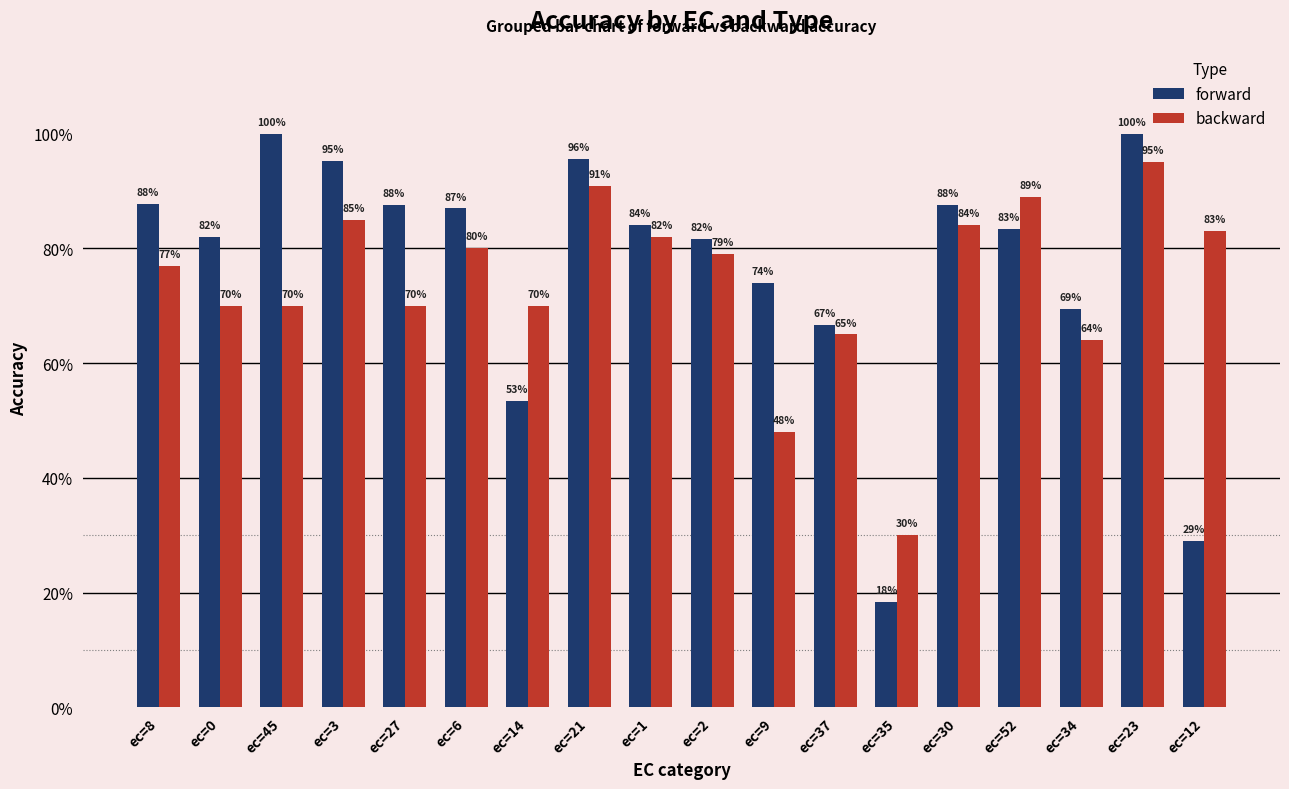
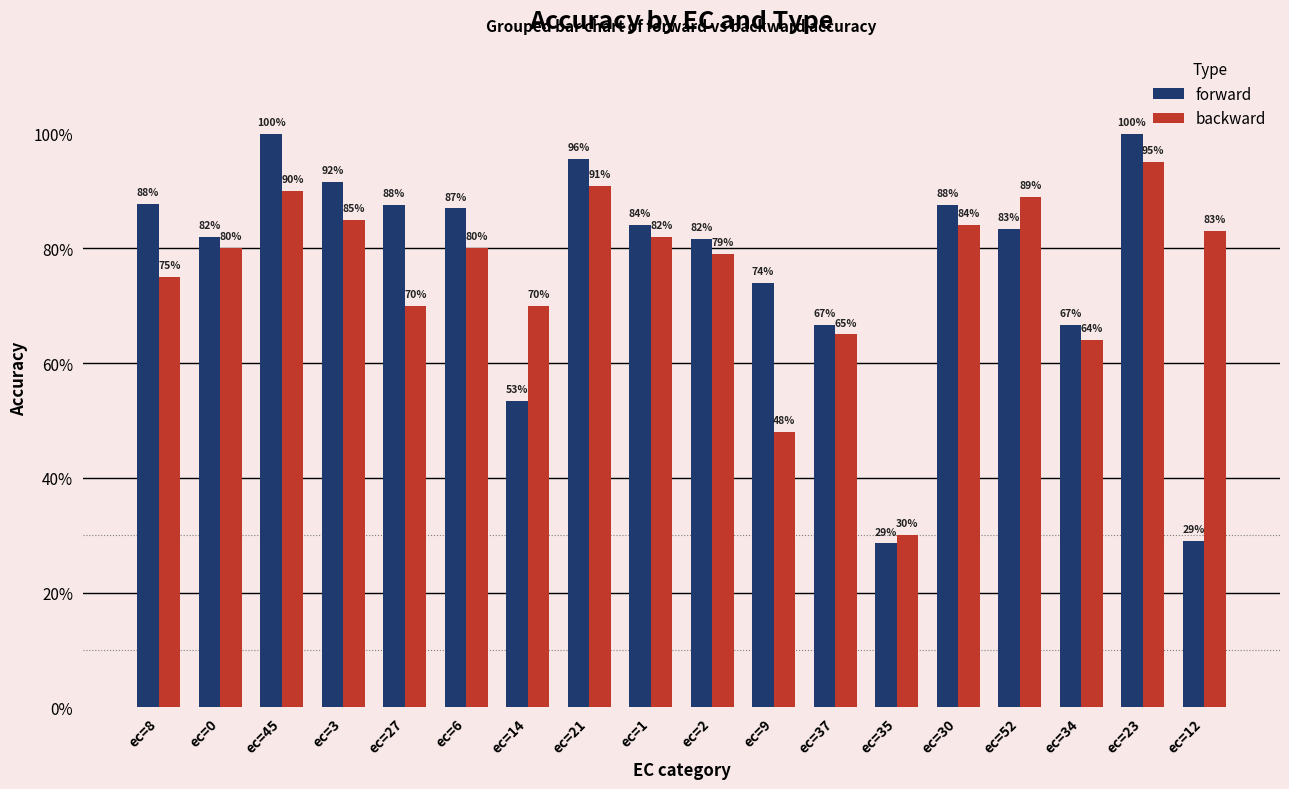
  {
    "forward": {
      "ec=8": "88%",
      "ec=0": "82%",
      "ec=45": "100%",
-     "ec=3": "95%",
+     "ec=3": "92%",
      "ec=27": "88%",
      "ec=6": "87%",
      "ec=14": "53%",
      "ec=21": "96%",
      "ec=1": "84%",
      "ec=2": "82%",
      "ec=9": "74%",
      "ec=37": "67%",
-     "ec=35": "18%",
+     "ec=35": "29%",
      "ec=30": "88%",
      "ec=52": "83%",
-     "ec=34": "69%",
+     "ec=34": "67%",
      "ec=23": "100%",
      "ec=12": "29%"
    },
    "backward": {
-     "ec=8": "77%",
-     "ec=0": "70%",
-     "ec=45": "70%",
+     "ec=8": "75%",
+     "ec=0": "80%",
+     "ec=45": "90%",
      "ec=3": "85%",
      "ec=27": "70%",
      "ec=6": "80%",
      "ec=14": "70%",
      "ec=21": "91%",
      "ec=1": "82%",
      "ec=2": "79%",
      "ec=9": "48%",
      "ec=37": "65%",
      "ec=35": "30%",
      "ec=30": "84%",
      "ec=52": "89%",
      "ec=34": "64%",
      "ec=23": "95%",
      "ec=12": "83%"
    }
  }
